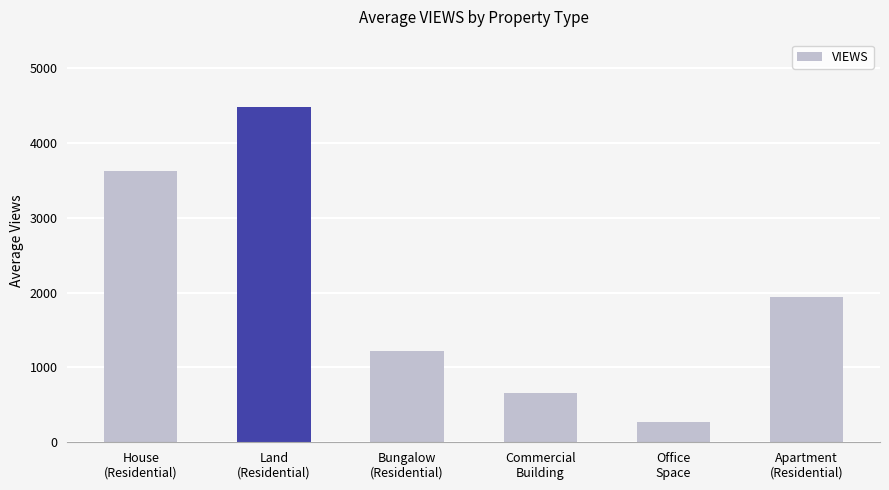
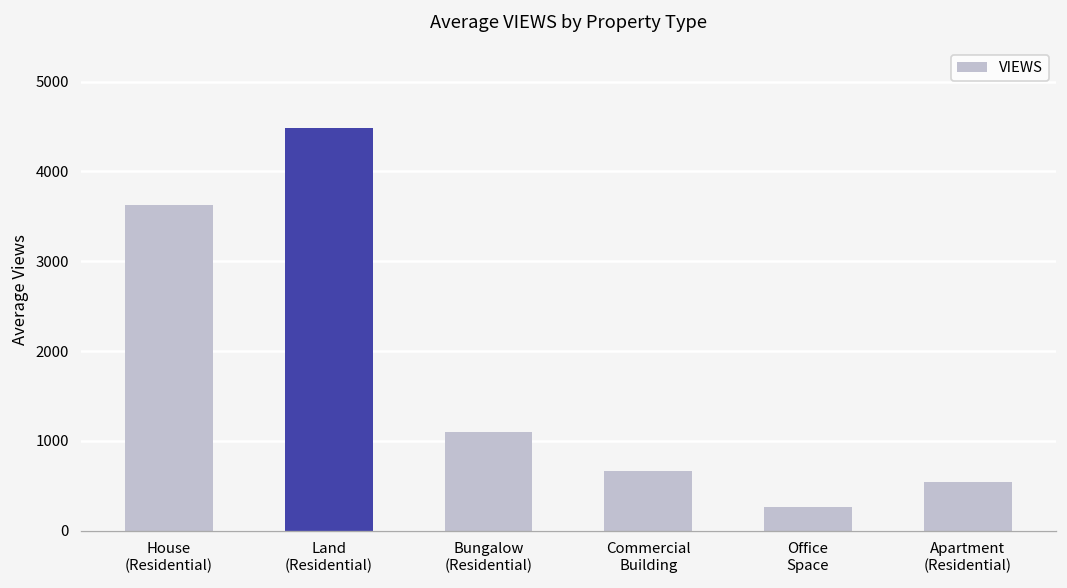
  {
    "House (Residential)": 3600,
    "Land (Residential)": 4500,
-   "Bungalow (Residential)": 1200,
+   "Bungalow (Residential)": 1100,
    "Commercial Building": 700,
    "Office Space": 300,
-   "Apartment (Residential)": 1900
+   "Apartment (Residential)": 500
  }
